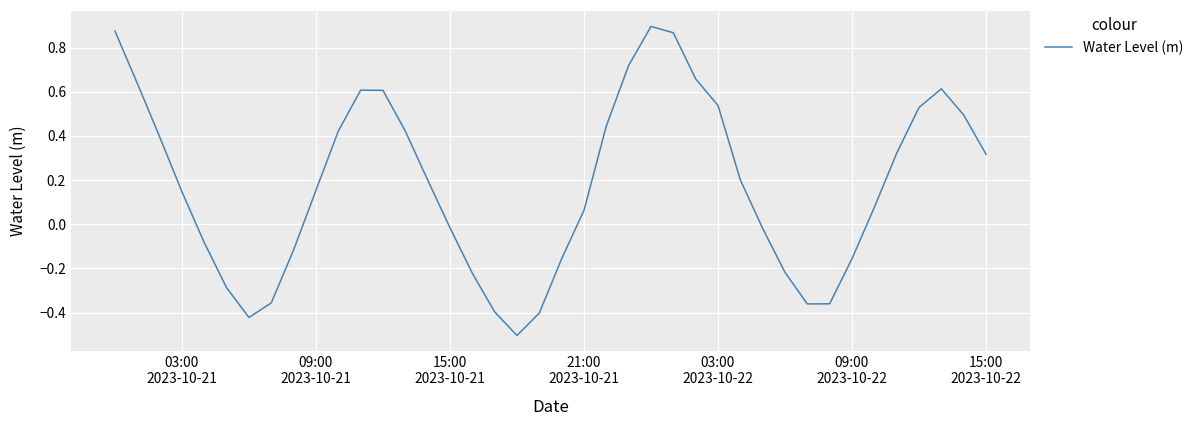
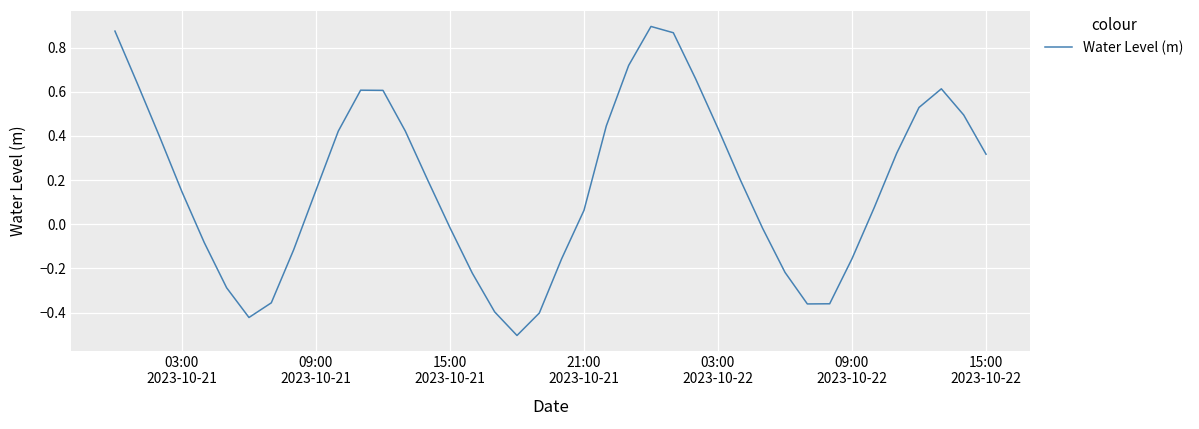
  {
    "03:00 2023-10-21": 0.15,
    "09:00 2023-10-21": 0.15,
    "15:00 2023-10-21": -0.02,
    "21:00 2023-10-21": 0.06,
-   "03:00 2023-10-22": 0.54,
+   "03:00 2023-10-22": 0.43,
    "09:00 2023-10-22": -0.16,
    "15:00 2023-10-22": 0.32
  }
